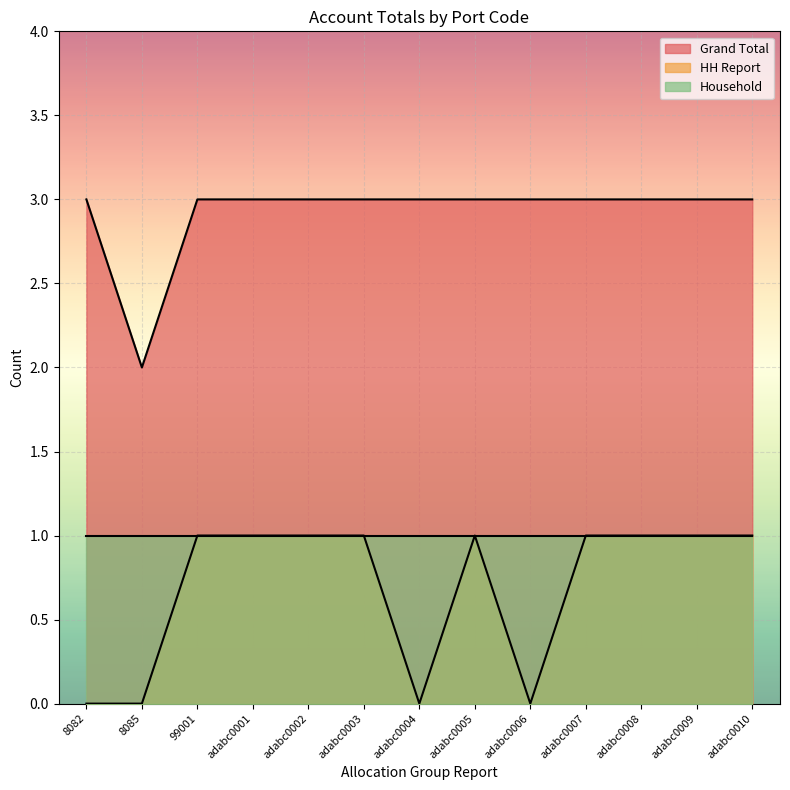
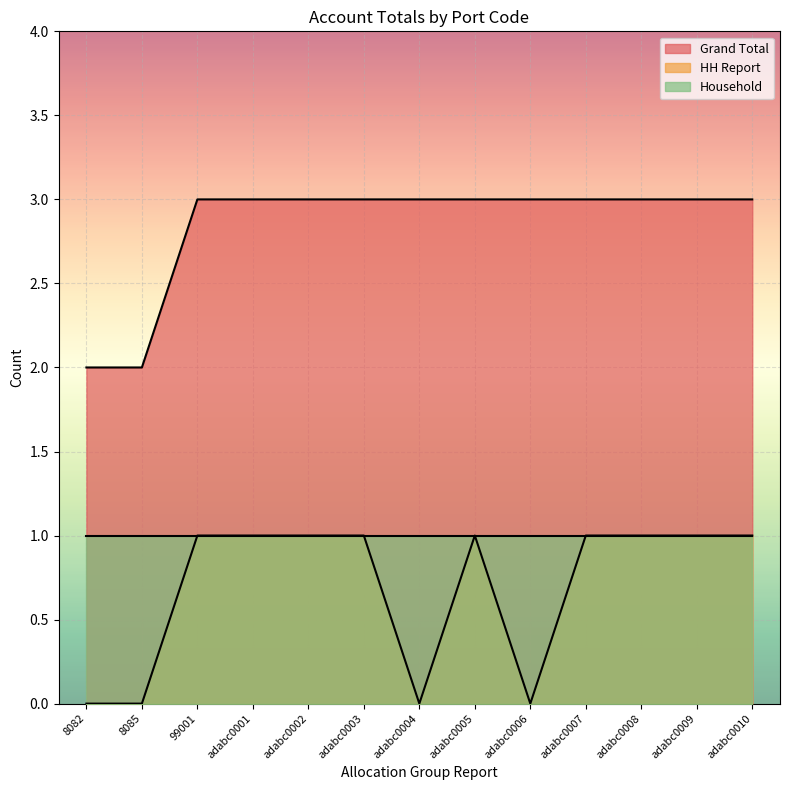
  {
    "Grand Total": {
-     "8082": 3,
+     "8082": 2,
      "8085": 2,
      "99001": 3,
      "adabc0001": 3,
      "adabc0002": 3,
      "adabc0003": 3,
      "adabc0004": 3,
      "adabc0005": 3,
      "adabc0006": 3,
      "adabc0007": 3,
      "adabc0008": 3,
      "adabc0009": 3,
      "adabc0010": 3
    },
    "HH Report": {
      "8082": 0,
      "8085": 0,
      "adabc0004": 0,
      "adabc0006": 0
    },
    "Household": {
      "8082": 1,
      "8085": 1,
      "adabc0004": 1,
      "adabc0006": 1
    }
  }
